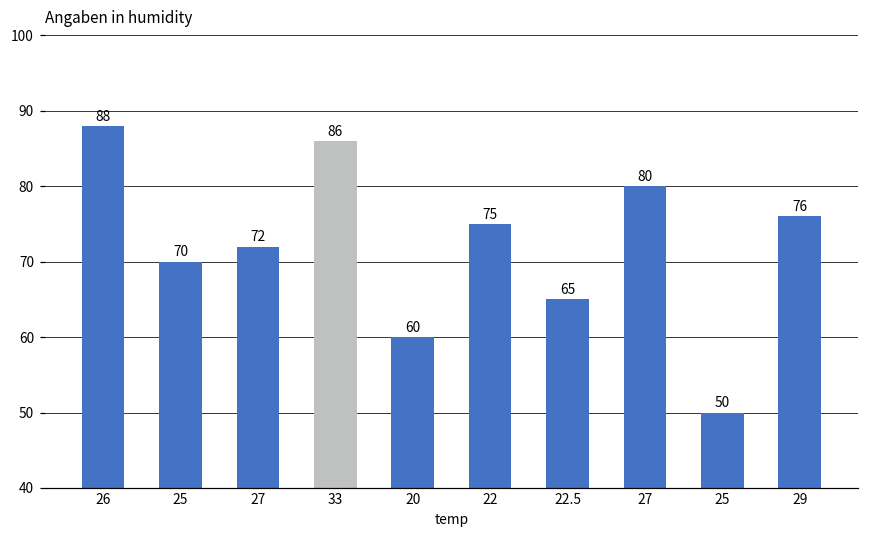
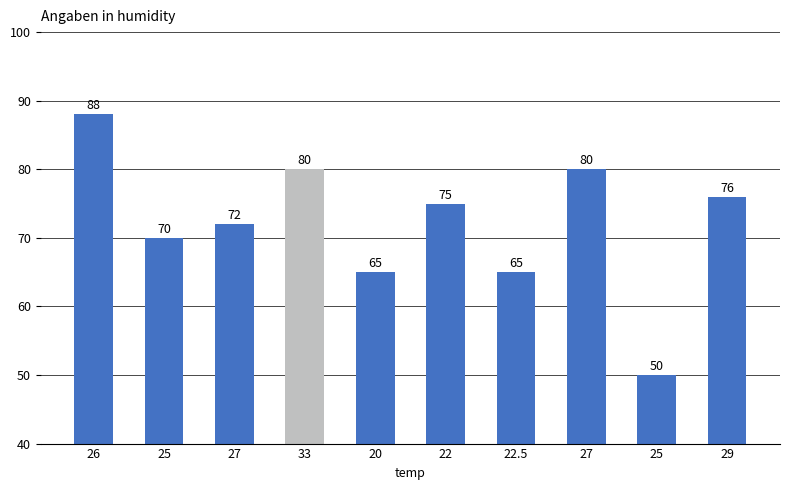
  {
    "26": 88,
-   "33": 86,
-   "20": 60,
+   "33": 80,
+   "20": 65,
    "22": 75,
    "22.5": 65,
    "29": 76
  }
